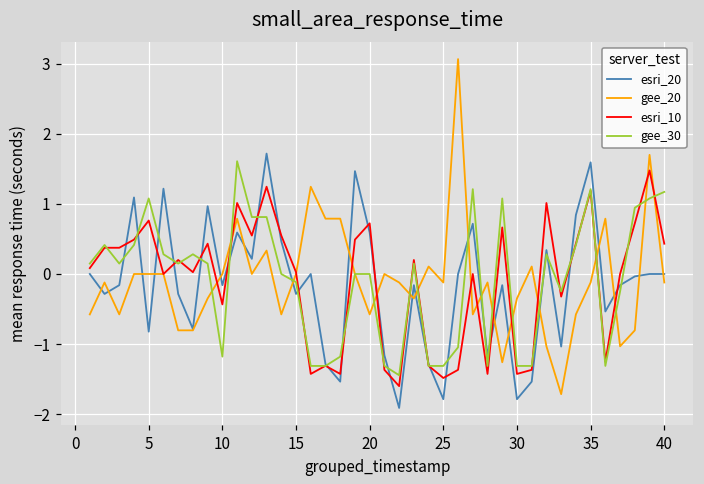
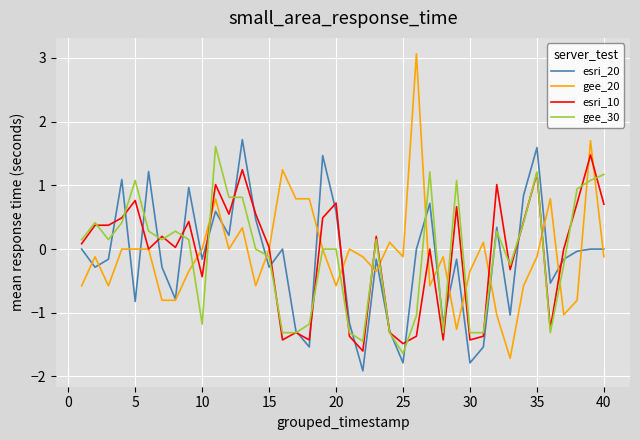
  {
    "esri_20": {
      "5": -0.8,
      "10": -0.2,
      "15": -0.3,
      "20": 0.6,
      "25": -1.8,
      "30": -1.8,
      "35": 1.6,
      "40": 0.0
    },
    "gee_20": {
      "5": 0.0,
      "10": 0.0,
      "20": -0.6,
      "25": -0.1,
      "30": -0.3,
      "35": -0.1,
      "40": -0.1
    },
    "esri_10": {
      "5": 0.8,
      "10": -0.4,
      "20": 0.7,
      "25": -1.5,
      "30": -1.4,
-     "40": 0.4
+     "40": 0.7
    },
    "gee_30": {
      "5": 1.1,
      "10": -1.2,
      "15": -0.1,
      "20": 0.0,
-     "25": -1.3,
+     "25": -1.6,
      "30": -1.3,
      "40": 1.2
    }
  }
